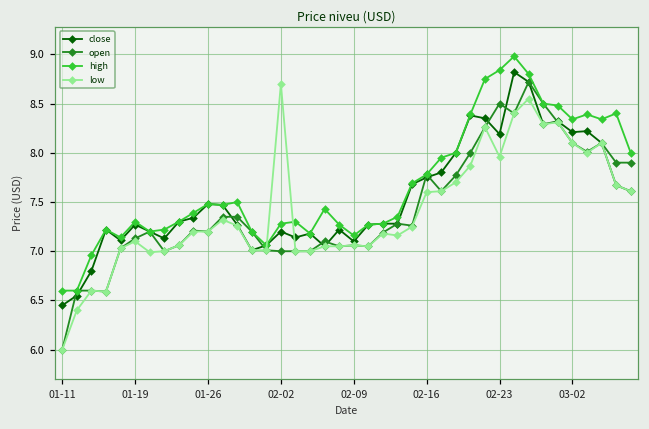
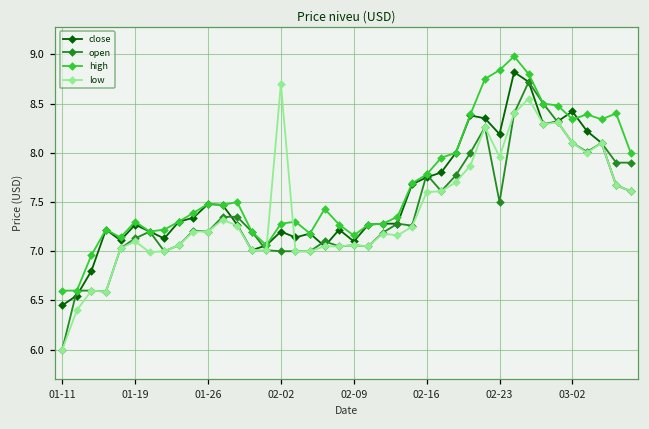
  {
    "close": {
      "01-11": 6.5,
      "01-19": 7.3,
      "02-02": 7.2,
      "02-09": 7.1,
      "02-16": 7.8,
      "02-23": 8.2,
-     "03-02": 8.2
+     "03-02": 8.4
    },
    "open": {
      "01-19": 7.1,
      "02-02": 7.0,
-     "02-23": 8.5
+     "02-23": 7.5
    },
    "high": {
      "01-11": 6.6,
      "01-19": 7.3,
      "02-02": 7.3,
      "02-09": 7.2,
      "02-23": 8.8,
      "03-02": 8.3
    },
    "low": {
      "01-19": 7.1,
      "02-02": 8.7,
      "02-16": 7.6,
      "02-23": 8.0
    }
  }
